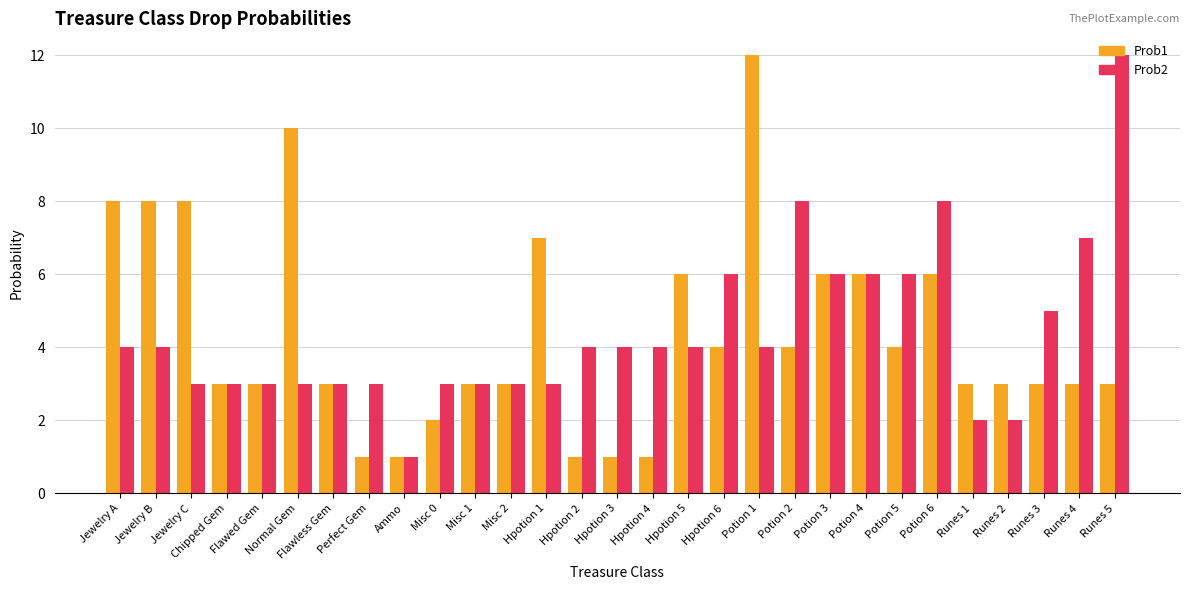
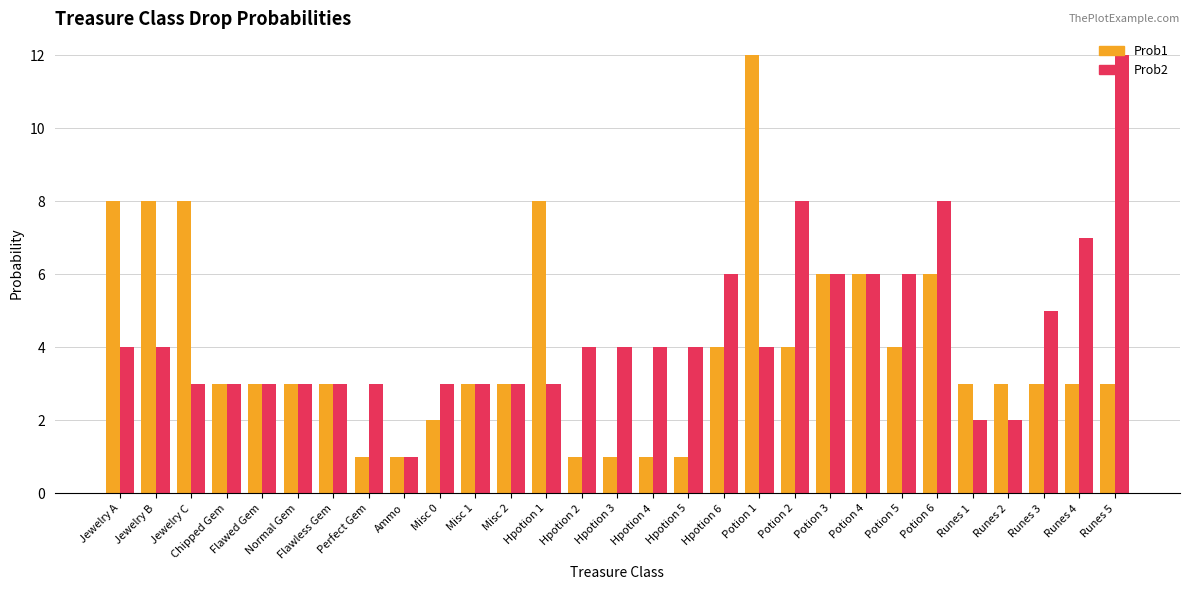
  {
    "Prob1": {
      "Jewelry A": 8,
      "Jewelry B": 8,
      "Jewelry C": 8,
      "Chipped Gem": 3,
      "Flawed Gem": 3,
-     "Normal Gem": 10,
+     "Normal Gem": 3,
      "Flawless Gem": 3,
      "Perfect Gem": 1,
      "Ammo": 1,
      "Misc 0": 2,
      "Misc 1": 3,
      "Misc 2": 3,
-     "Hpotion 1": 7,
+     "Hpotion 1": 8,
      "Hpotion 2": 1,
      "Hpotion 3": 1,
      "Hpotion 4": 1,
-     "Hpotion 5": 6,
+     "Hpotion 5": 1,
      "Hpotion 6": 4,
      "Potion 1": 12,
      "Potion 2": 4,
      "Potion 3": 6,
      "Potion 4": 6,
      "Potion 5": 4,
      "Potion 6": 6,
      "Runes 1": 3,
      "Runes 2": 3,
      "Runes 3": 3,
      "Runes 4": 3,
      "Runes 5": 3
    },
    "Prob2": {
      "Jewelry A": 4,
      "Jewelry B": 4,
      "Jewelry C": 3,
      "Chipped Gem": 3,
      "Flawed Gem": 3,
      "Normal Gem": 3,
      "Flawless Gem": 3,
      "Perfect Gem": 3,
      "Ammo": 1,
      "Misc 0": 3,
      "Misc 1": 3,
      "Misc 2": 3,
      "Hpotion 1": 3,
      "Hpotion 2": 4,
      "Hpotion 3": 4,
      "Hpotion 4": 4,
      "Hpotion 5": 4,
      "Hpotion 6": 6,
      "Potion 1": 4,
      "Potion 2": 8,
      "Potion 3": 6,
      "Potion 4": 6,
      "Potion 5": 6,
      "Potion 6": 8,
      "Runes 1": 2,
      "Runes 2": 2,
      "Runes 3": 5,
      "Runes 4": 7,
      "Runes 5": 12
    }
  }
